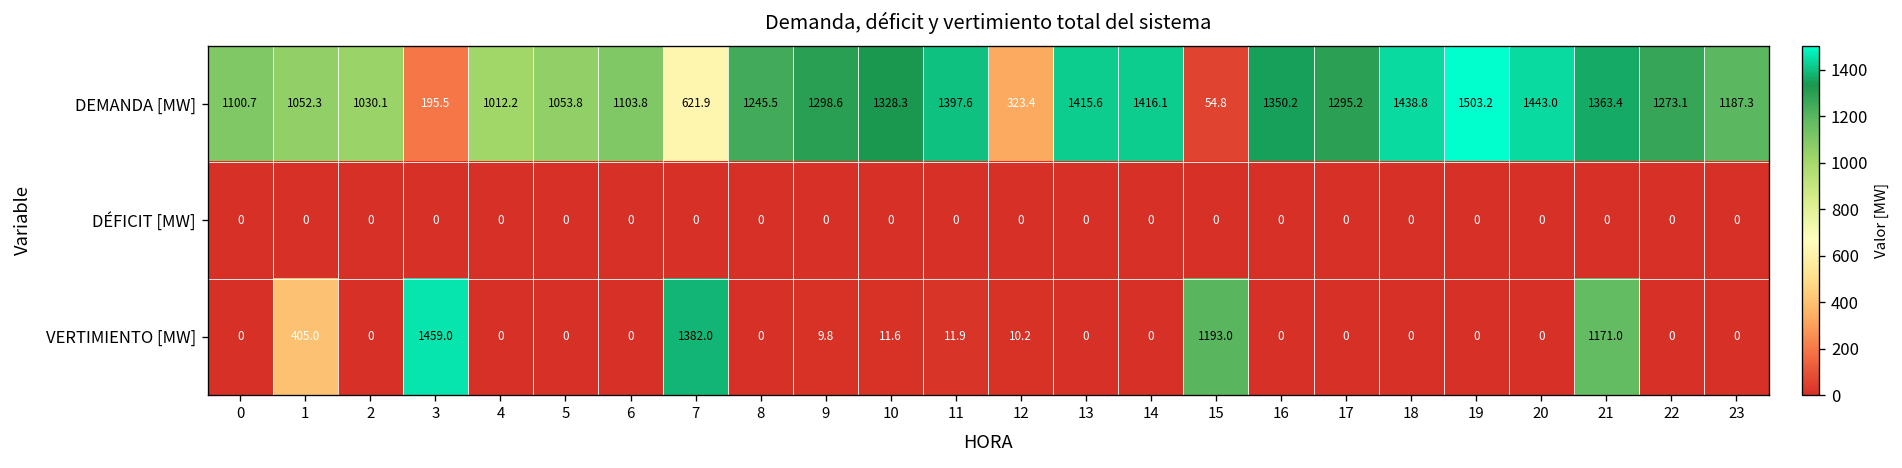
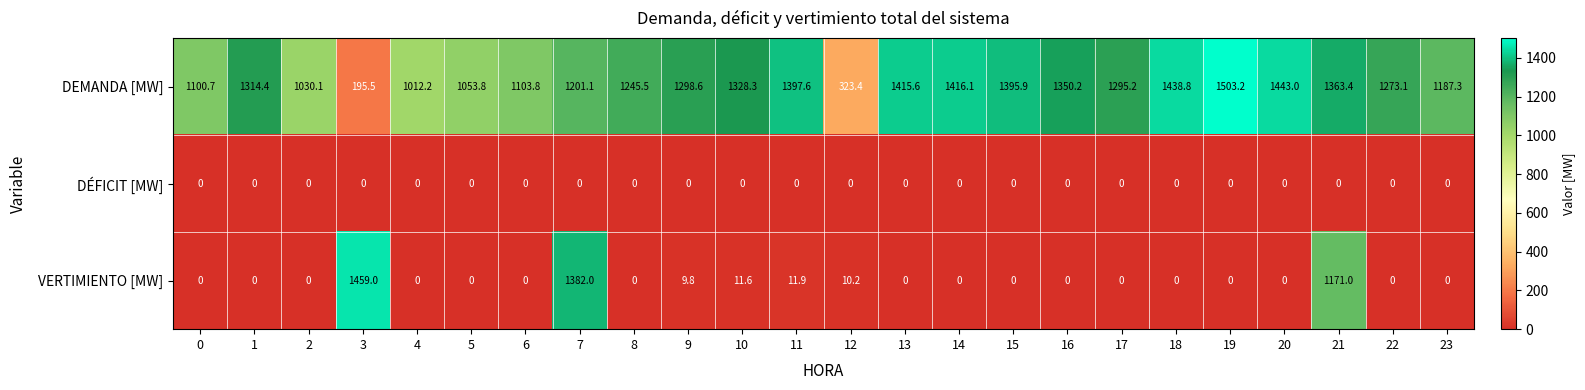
  {
    "DEMANDA [MW]": {
      "0": 1100.7,
-     "1": 1052.3,
+     "1": 1314.4,
      "2": 1030.1,
      "3": 195.5,
      "4": 1012.2,
      "5": 1053.8,
      "6": 1103.8,
-     "7": 621.9,
+     "7": 1201.1,
      "8": 1245.5,
      "9": 1298.6,
      "10": 1328.3,
      "11": 1397.6,
      "12": 323.4,
      "13": 1415.6,
      "14": 1416.1,
-     "15": 54.8,
+     "15": 1395.9,
      "16": 1350.2,
      "17": 1295.2,
      "18": 1438.8,
      "19": 1503.2,
      "20": 1443.0,
      "21": 1363.4,
      "22": 1273.1,
      "23": 1187.3
    },
    "DÉFICIT [MW]": {
      "0": 0,
      "1": 0,
      "2": 0,
      "3": 0,
      "4": 0,
      "5": 0,
      "6": 0,
      "7": 0,
      "8": 0,
      "9": 0,
      "10": 0,
      "11": 0,
      "12": 0,
      "13": 0,
      "14": 0,
      "15": 0,
      "16": 0,
      "17": 0,
      "18": 0,
      "19": 0,
      "20": 0,
      "21": 0,
      "22": 0,
      "23": 0
    },
    "VERTIMIENTO [MW]": {
      "0": 0,
-     "1": 405.0,
+     "1": 0,
      "2": 0,
      "3": 1459.0,
      "4": 0,
      "5": 0,
      "6": 0,
      "7": 1382.0,
      "8": 0,
      "9": 9.8,
      "10": 11.6,
      "11": 11.9,
      "12": 10.2,
      "13": 0,
      "14": 0,
-     "15": 1193.0,
+     "15": 0,
      "16": 0,
      "17": 0,
      "18": 0,
      "19": 0,
      "20": 0,
      "21": 1171.0,
      "22": 0,
      "23": 0
    }
  }
